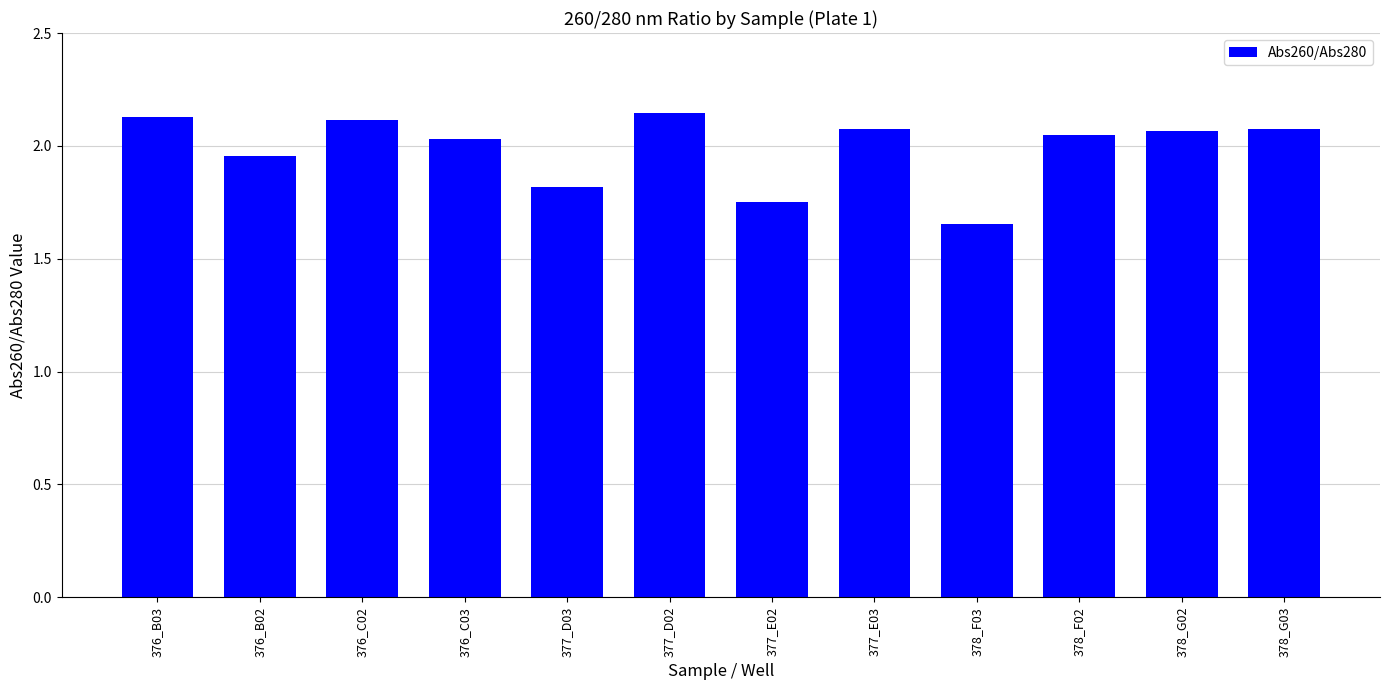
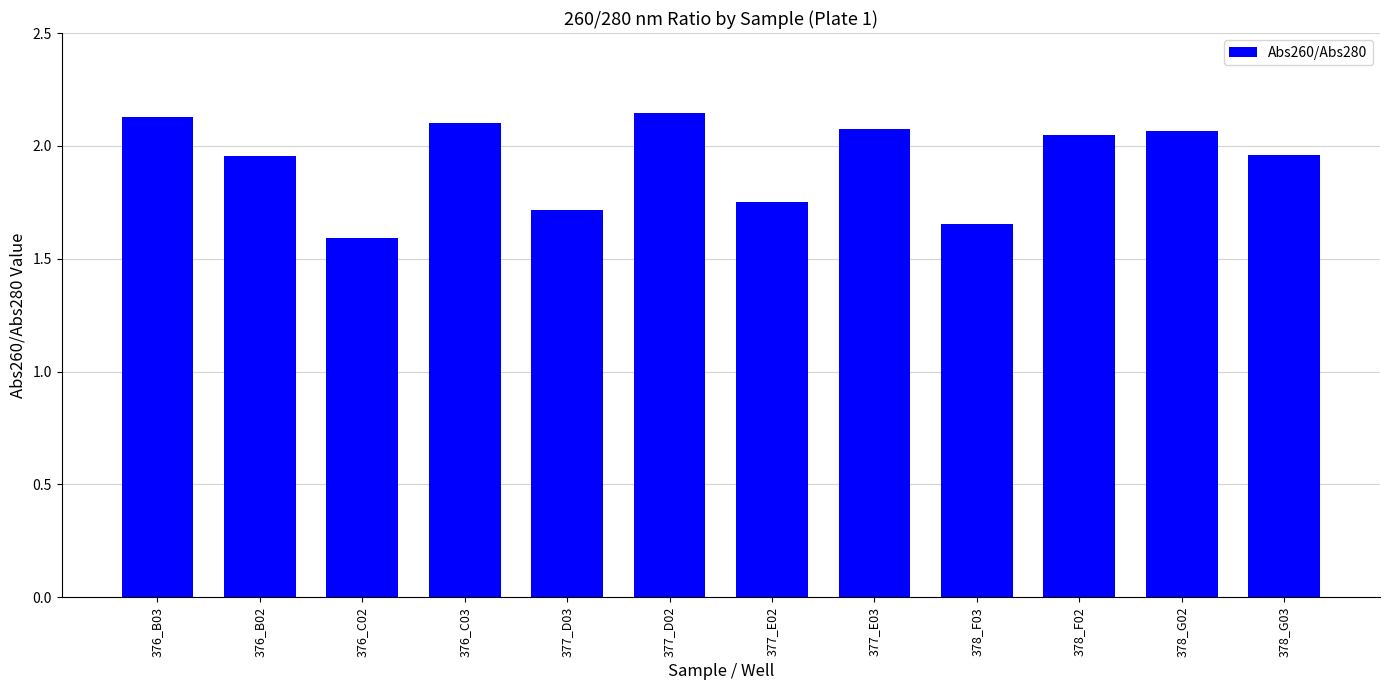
  {
    "376_B03": 2.13,
    "376_B02": 1.95,
-   "376_C02": 2.11,
-   "376_C03": 2.03,
-   "377_D03": 1.82,
+   "376_C02": 1.59,
+   "376_C03": 2.10,
+   "377_D03": 1.72,
    "377_D02": 2.14,
    "377_E02": 1.75,
    "377_E03": 2.07,
    "378_F03": 1.65,
    "378_F02": 2.05,
    "378_G02": 2.06,
-   "378_G03": 2.07
+   "378_G03": 1.96
  }
